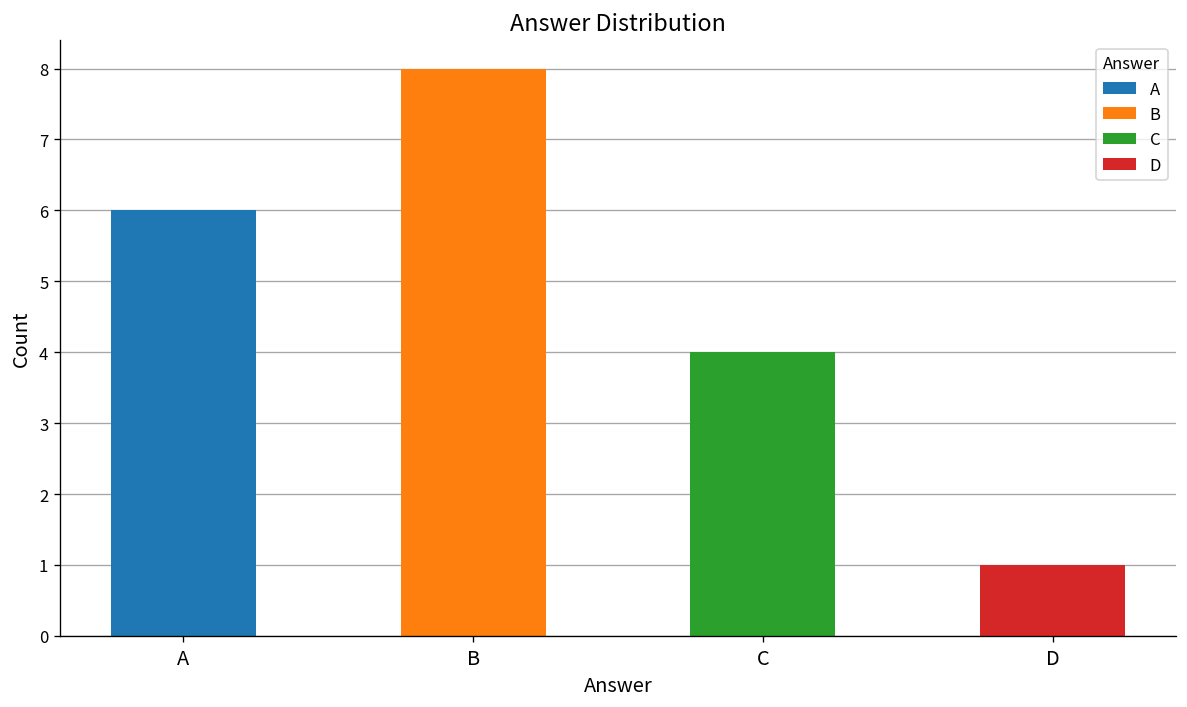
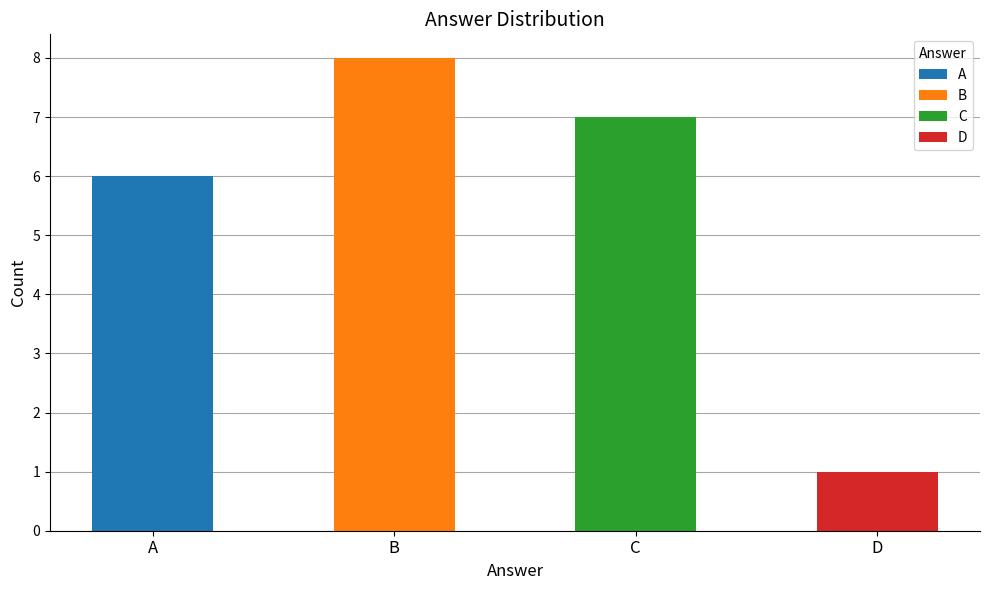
  {
    "A": 6,
    "B": 8,
-   "C": 4,
+   "C": 7,
    "D": 1
  }
